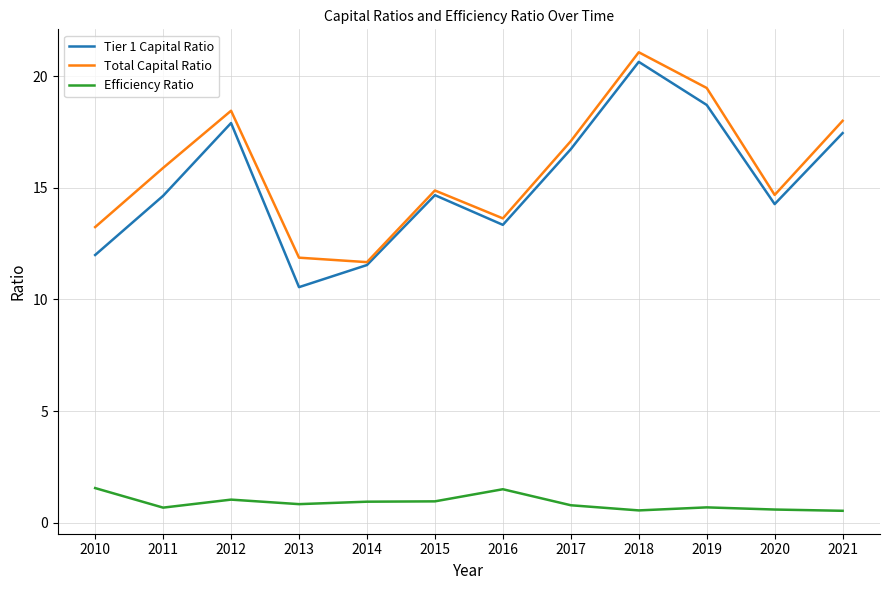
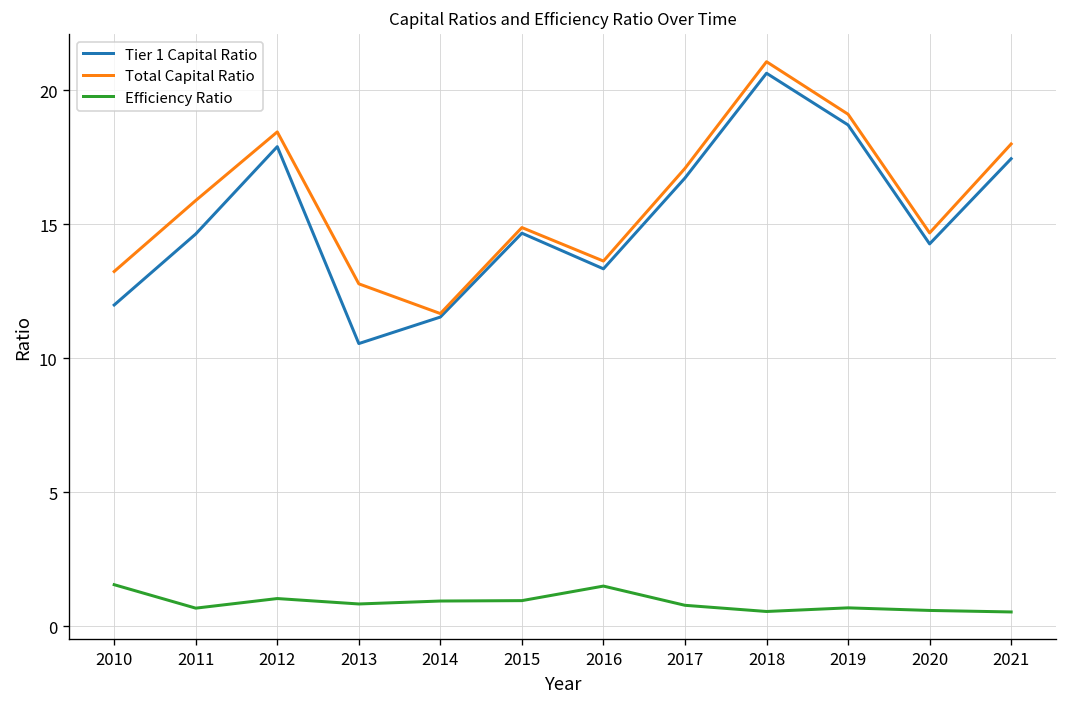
  {
    "Tier 1 Capital Ratio": {
      "2010": 12.0,
      "2011": 14.6,
      "2012": 17.9,
      "2013": 10.6,
      "2014": 11.5,
      "2015": 14.7,
      "2016": 13.3,
      "2017": 16.7,
      "2018": 20.6,
      "2019": 18.7,
      "2020": 14.3,
      "2021": 17.5
    },
    "Total Capital Ratio": {
      "2010": 13.2,
      "2011": 15.9,
      "2012": 18.5,
-     "2013": 11.9,
+     "2013": 12.8,
      "2014": 11.7,
      "2015": 14.9,
      "2016": 13.6,
      "2017": 17.1,
      "2018": 21.1,
-     "2019": 19.5,
+     "2019": 19.1,
      "2020": 14.7,
      "2021": 18.0
    },
    "Efficiency Ratio": {
      "2010": 1.6,
      "2011": 0.7,
      "2012": 1.0,
      "2013": 0.8,
      "2014": 0.9,
      "2015": 1.0,
      "2016": 1.5,
      "2017": 0.8,
      "2018": 0.6,
      "2019": 0.7,
      "2020": 0.6,
      "2021": 0.5
    }
  }
